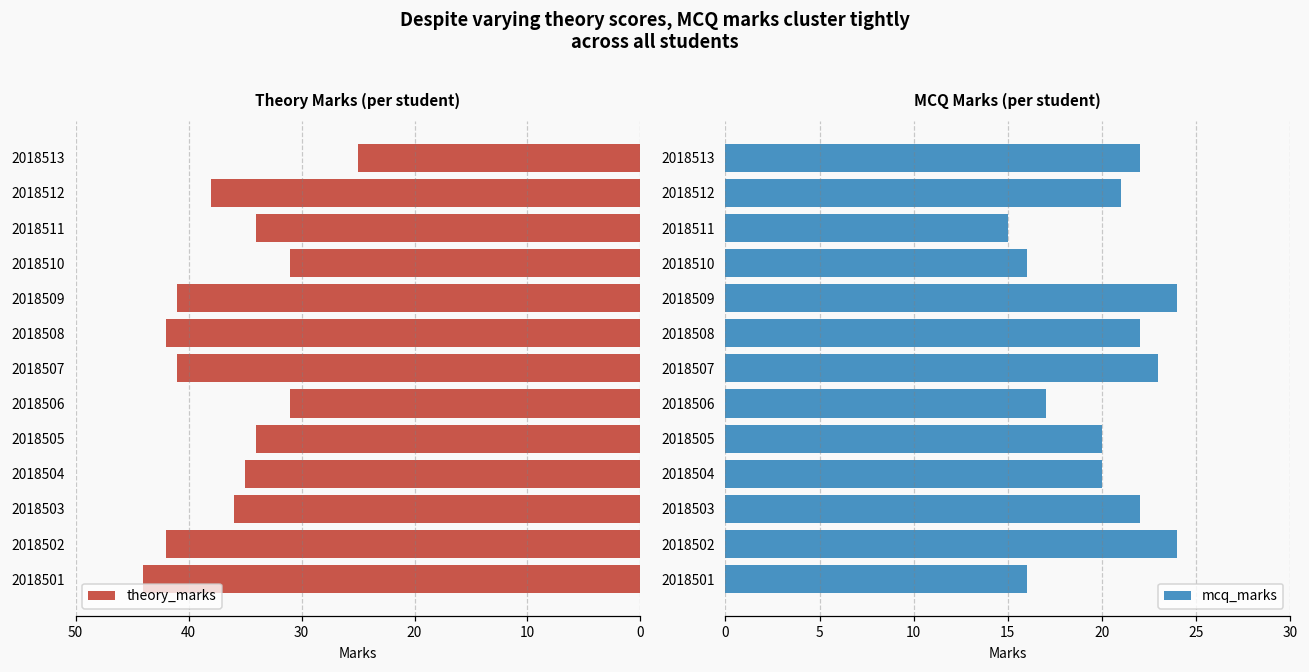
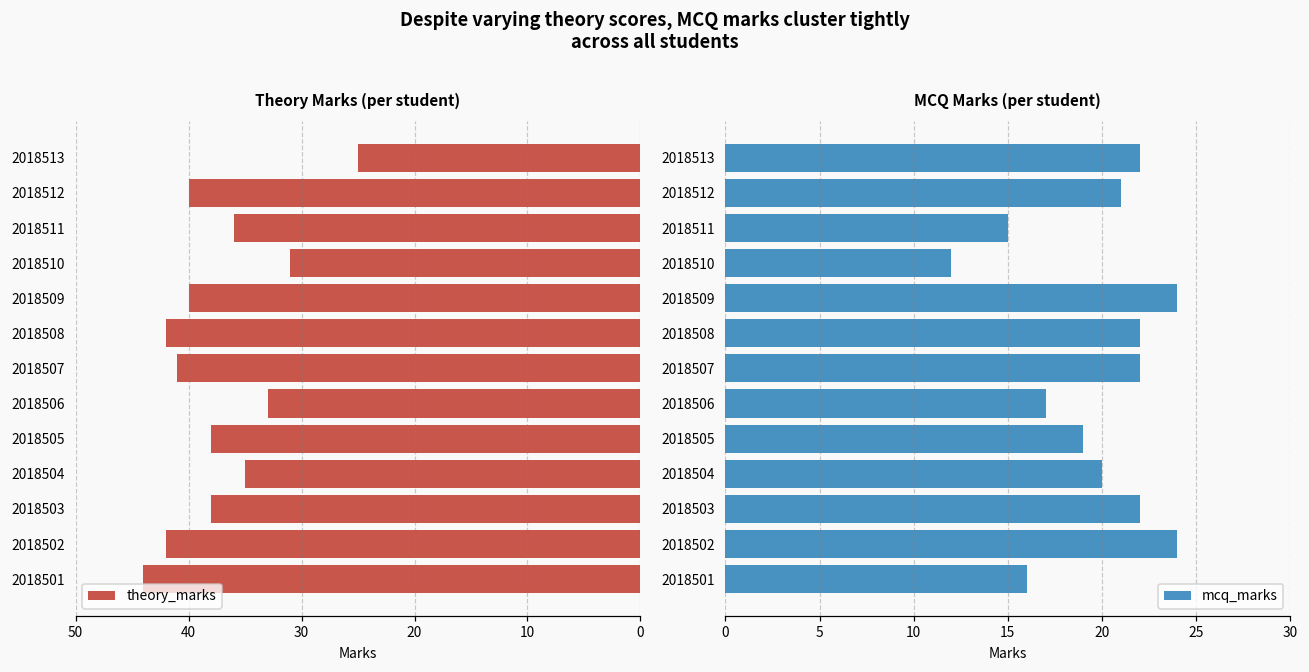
  {
    "Theory Marks (per student)": {
      "2018513": 25,
-     "2018512": 38,
-     "2018511": 34,
+     "2018512": 40,
+     "2018511": 36,
      "2018510": 31,
-     "2018509": 41,
+     "2018509": 40,
      "2018508": 42,
      "2018507": 41,
-     "2018506": 31,
-     "2018505": 34,
+     "2018506": 33,
+     "2018505": 38,
      "2018504": 35,
-     "2018503": 36,
+     "2018503": 38,
      "2018502": 42,
      "2018501": 44
    },
    "MCQ Marks (per student)": {
      "2018513": 22,
      "2018512": 21,
      "2018511": 15,
-     "2018510": 16,
+     "2018510": 12,
      "2018509": 24,
      "2018508": 22,
-     "2018507": 23,
+     "2018507": 22,
      "2018506": 17,
-     "2018505": 20,
+     "2018505": 19,
      "2018504": 20,
      "2018503": 22,
      "2018502": 24,
      "2018501": 16
    }
  }
